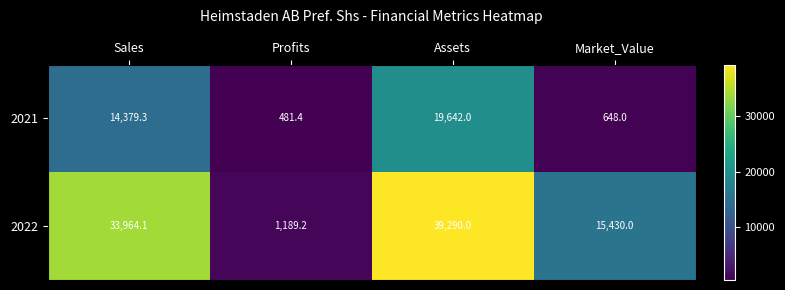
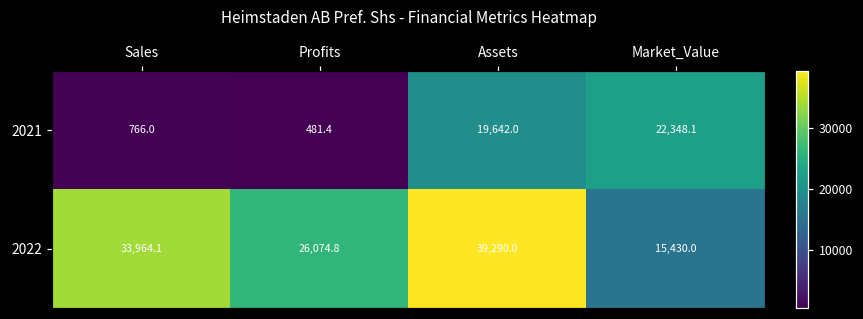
  {
    "2021": {
-     "Sales": "14,379.3",
+     "Sales": "766.0",
      "Profits": "481.4",
      "Assets": "19,642.0",
-     "Market_Value": "648.0"
+     "Market_Value": "22,348.1"
    },
    "2022": {
      "Sales": "33,964.1",
-     "Profits": "1,189.2",
+     "Profits": "26,074.8",
      "Assets": "39,290.0",
      "Market_Value": "15,430.0"
    }
  }
